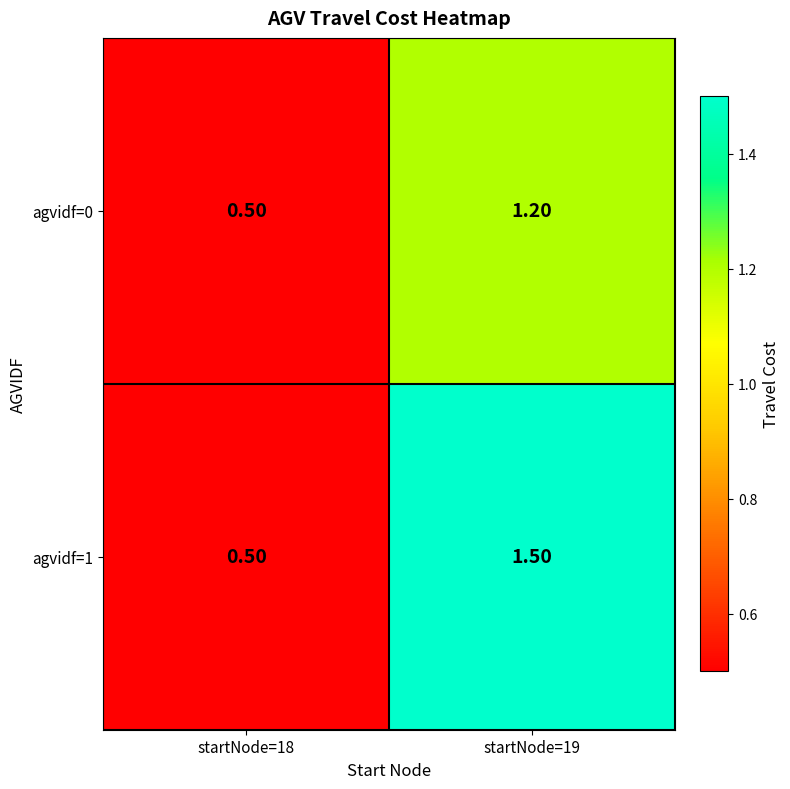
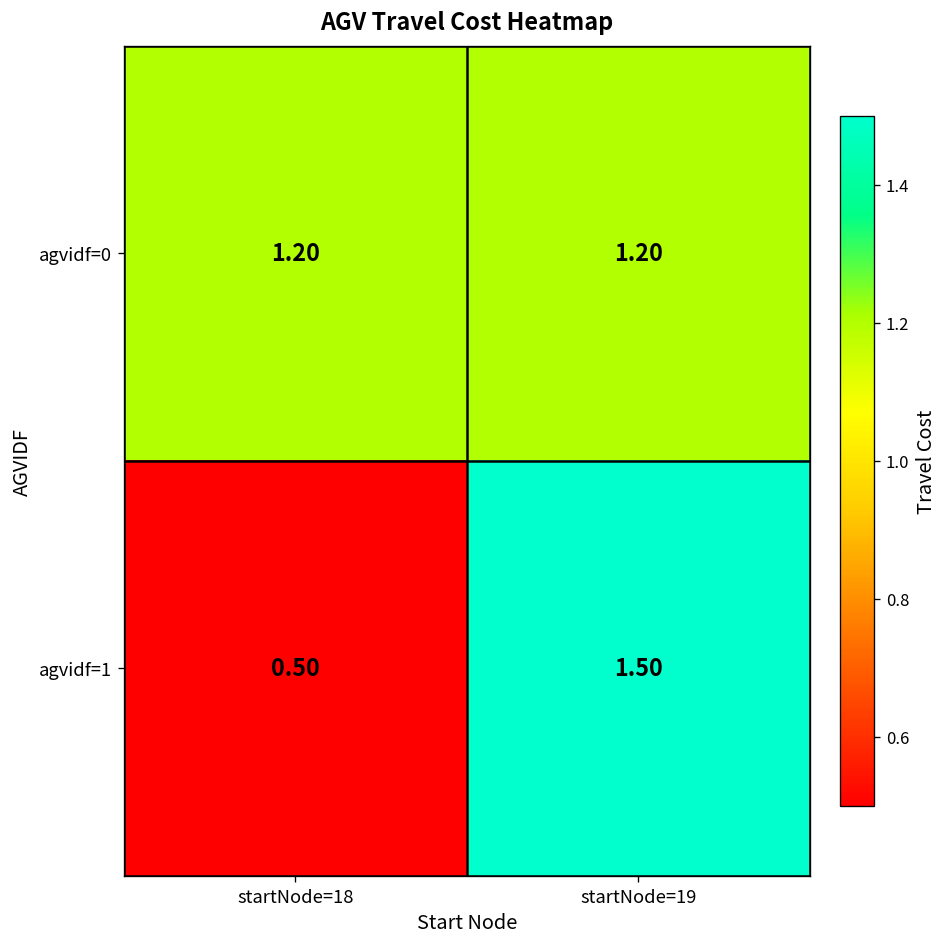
  {
    "agvidf=0": {
-     "startNode=18": 0.50,
+     "startNode=18": 1.20,
      "startNode=19": 1.20
    },
    "agvidf=1": {
      "startNode=18": 0.50,
      "startNode=19": 1.50
    }
  }
